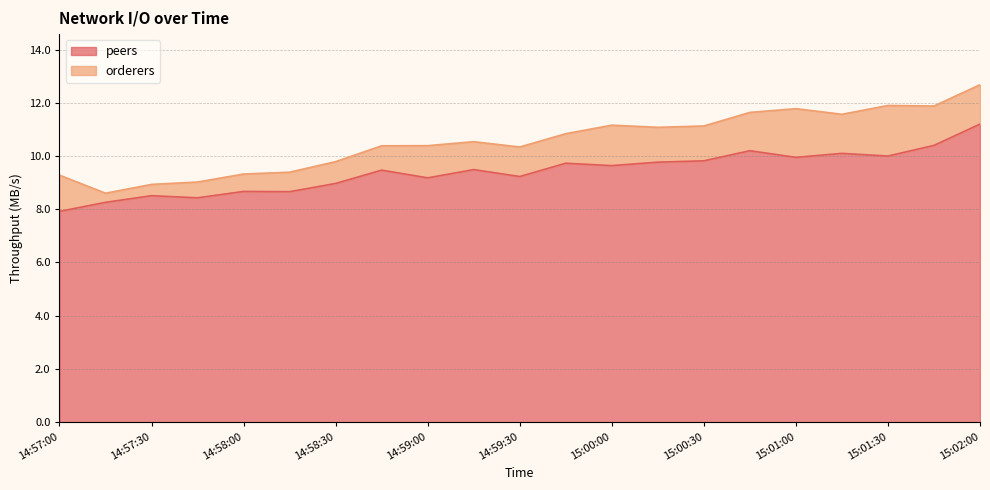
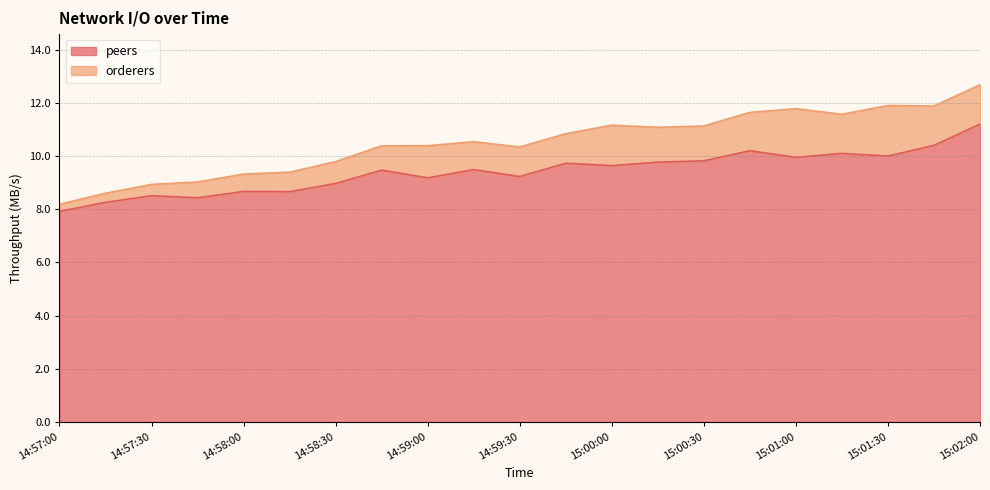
  {
    "peers": {
      "14:57:00": 7.9,
      "14:57:30": 8.5,
      "14:58:00": 8.7,
      "14:58:30": 9.0,
      "14:59:00": 9.2,
      "14:59:30": 9.2,
      "15:00:00": 9.6,
      "15:00:30": 9.8,
      "15:01:00": 10.0,
      "15:01:30": 10.0,
      "15:02:00": 11.2
    },
    "orderers": {
-     "14:57:00": 1.4,
+     "14:57:00": 0.3,
      "14:57:30": 0.4,
      "14:58:00": 0.7,
      "14:58:30": 0.8,
      "14:59:00": 1.2,
      "14:59:30": 1.1,
      "15:00:00": 1.5,
      "15:00:30": 1.3,
      "15:01:00": 1.8,
      "15:01:30": 1.9,
      "15:02:00": 1.5
    }
  }
